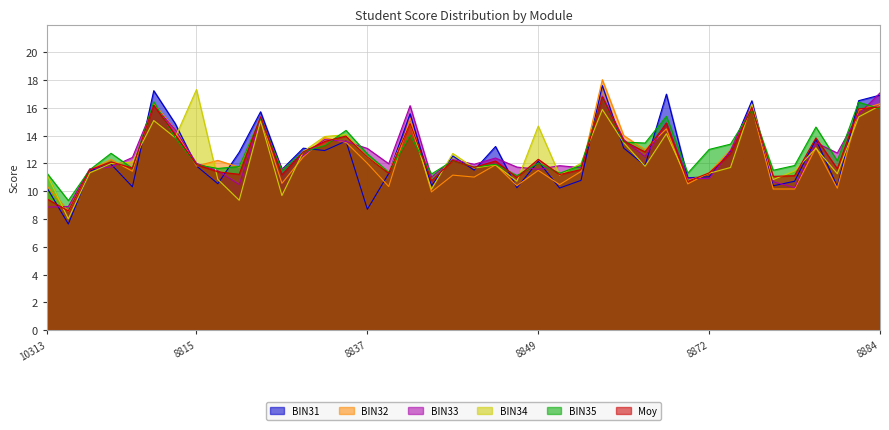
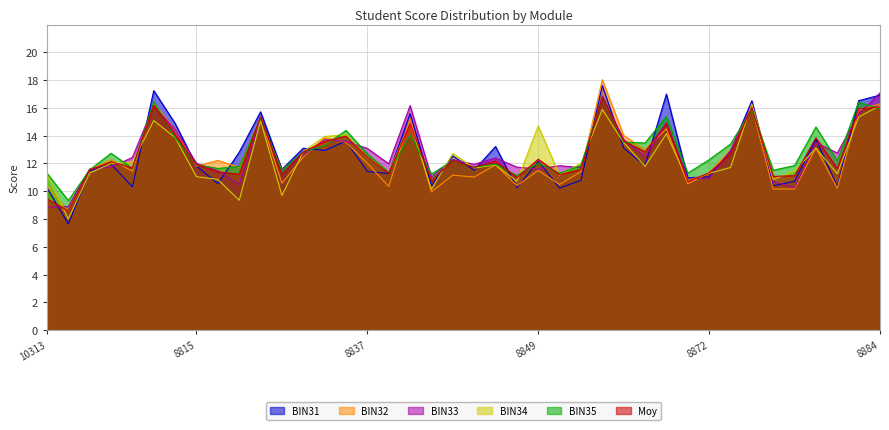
  {
    "BIN31": {
-     "8837": 8.7
+     "8837": 11.4
    },
    "BIN32": {
      "8837": 12.0
    },
    "BIN33": {
      "10313": 8.9,
      "8837": 13.1
    },
    "BIN34": {
-     "8815": 17.3,
+     "8815": 11.1,
      "8849": 14.7
    },
    "BIN35": {
      "8837": 12.7,
-     "8872": 13.0
+     "8872": 12.3
    },
    "Moy": {
      "10313": 9.5
    }
  }
